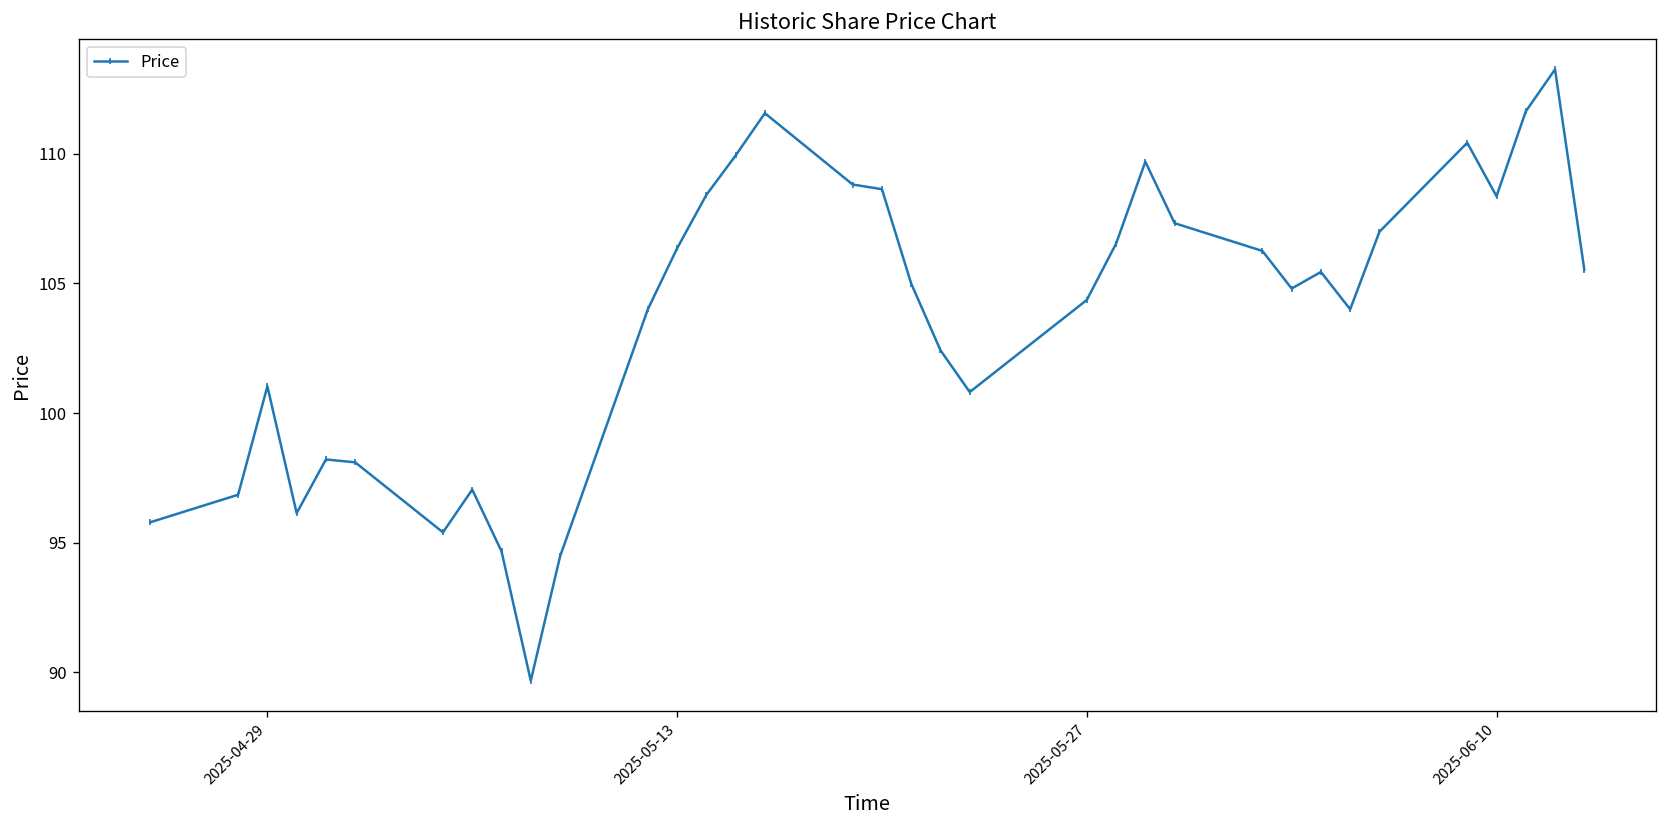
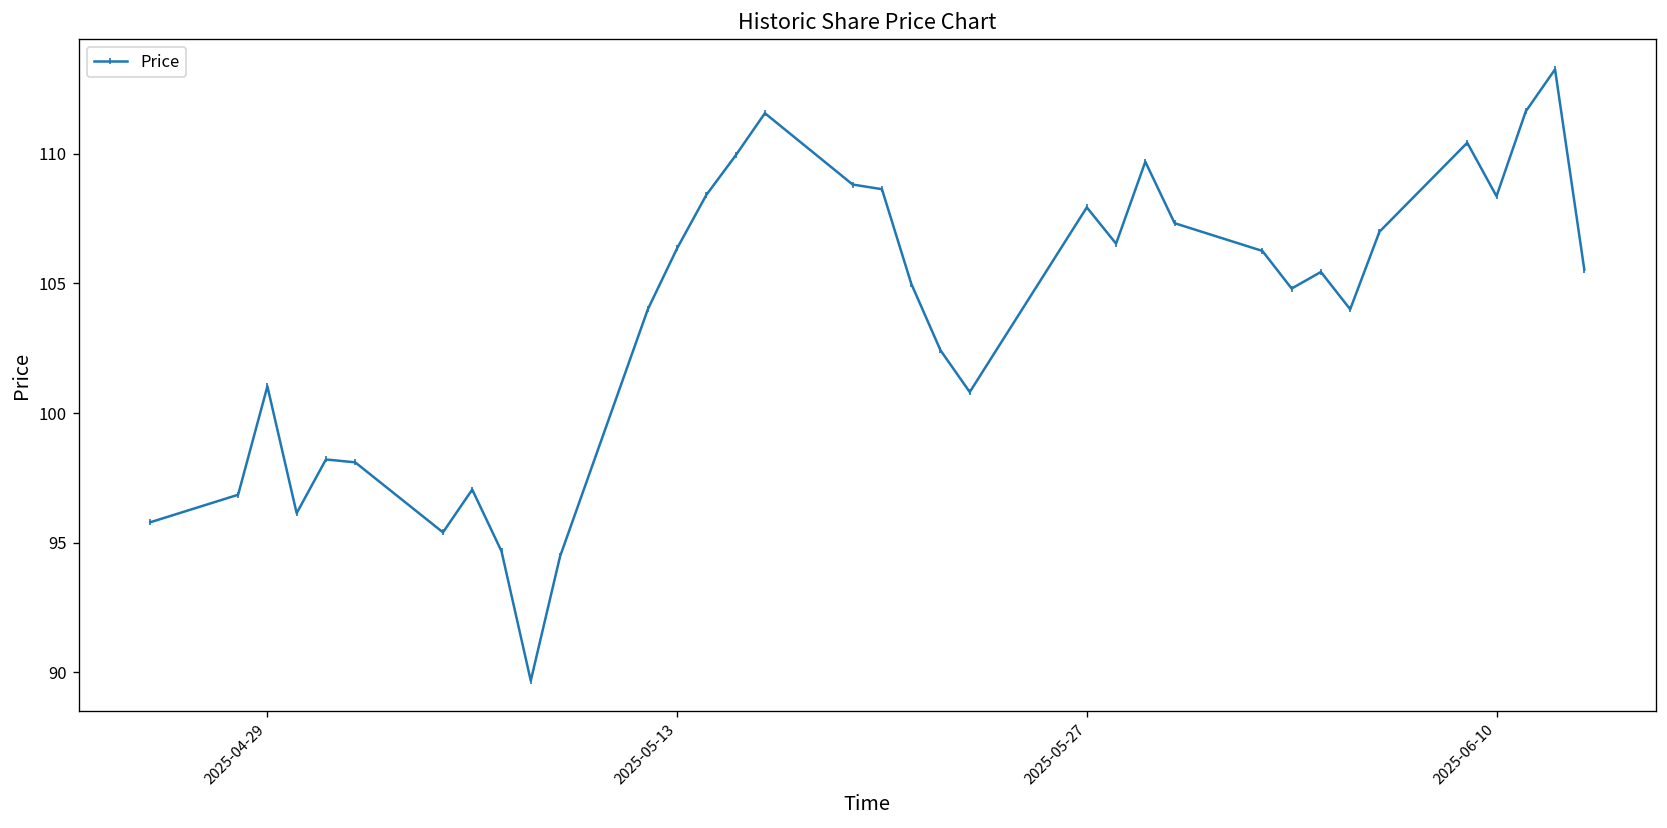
  {
    "2025-04-29": 101.0,
    "2025-05-13": 106.4,
-   "2025-05-27": 104.4,
+   "2025-05-27": 107.9,
    "2025-06-10": 108.4
  }
